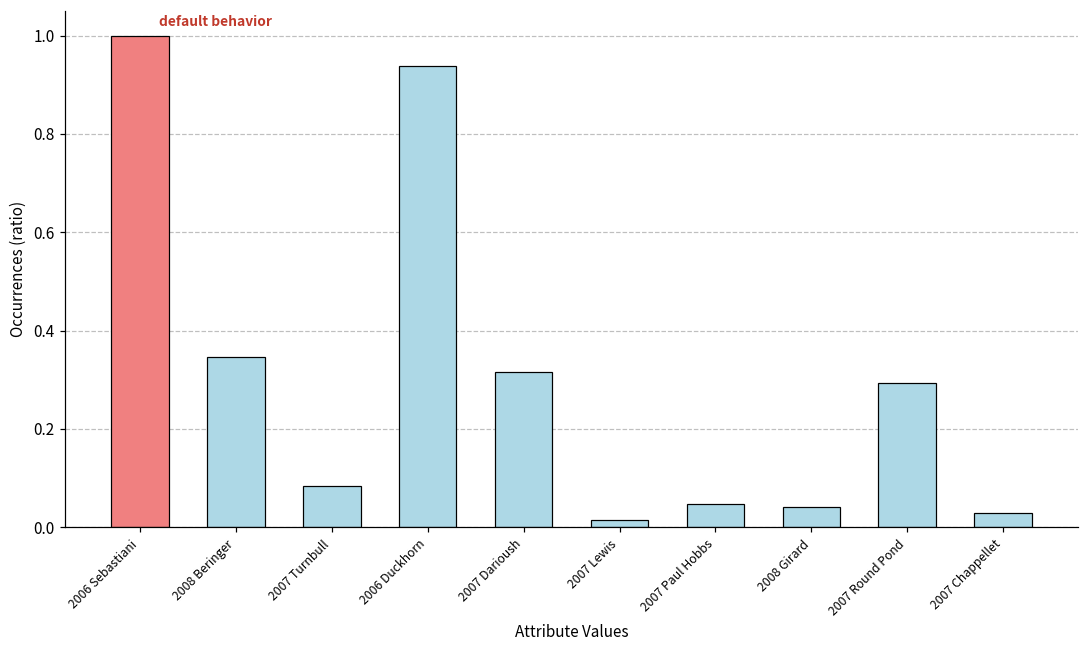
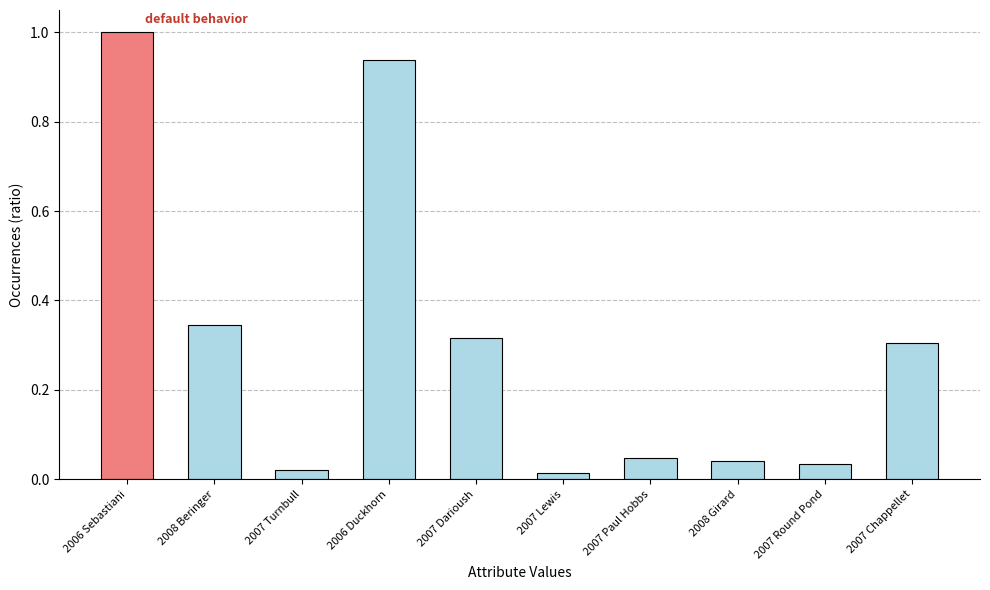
  {
    "2006 Sebastiani": 1.00,
    "2008 Beringer": 0.35,
-   "2007 Turnbull": 0.08,
+   "2007 Turnbull": 0.02,
    "2006 Duckhorn": 0.94,
    "2007 Darioush": 0.32,
    "2007 Lewis": 0.01,
    "2007 Paul Hobbs": 0.05,
    "2008 Girard": 0.04,
-   "2007 Round Pond": 0.29,
-   "2007 Chappellet": 0.03
+   "2007 Round Pond": 0.03,
+   "2007 Chappellet": 0.31
  }
